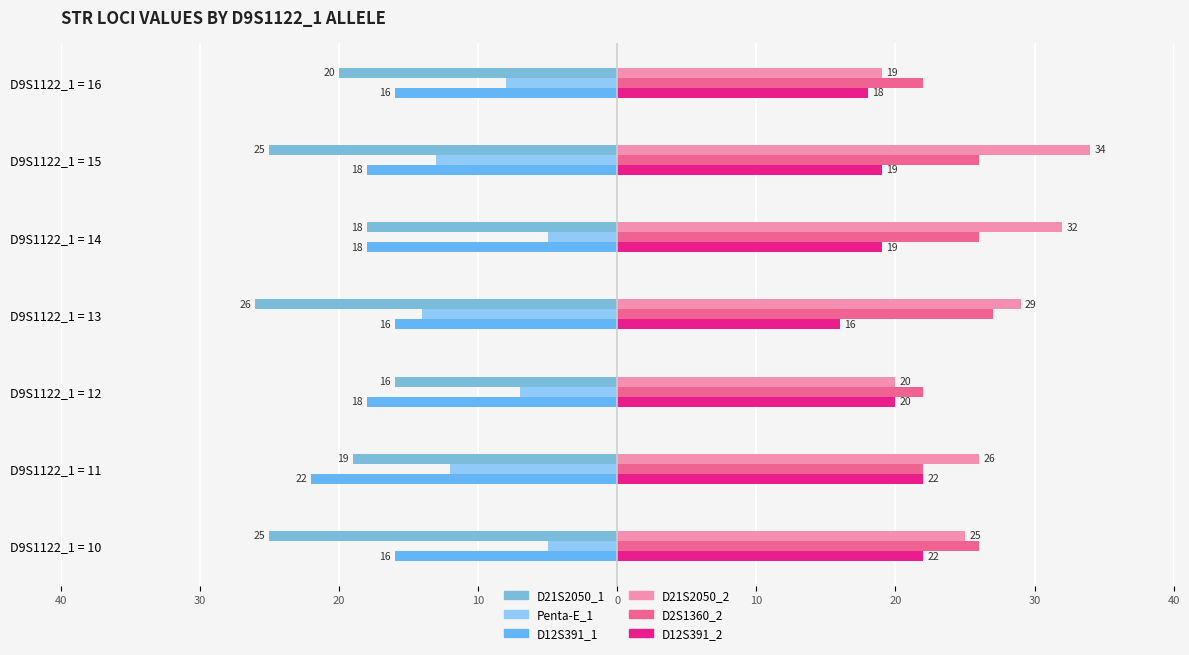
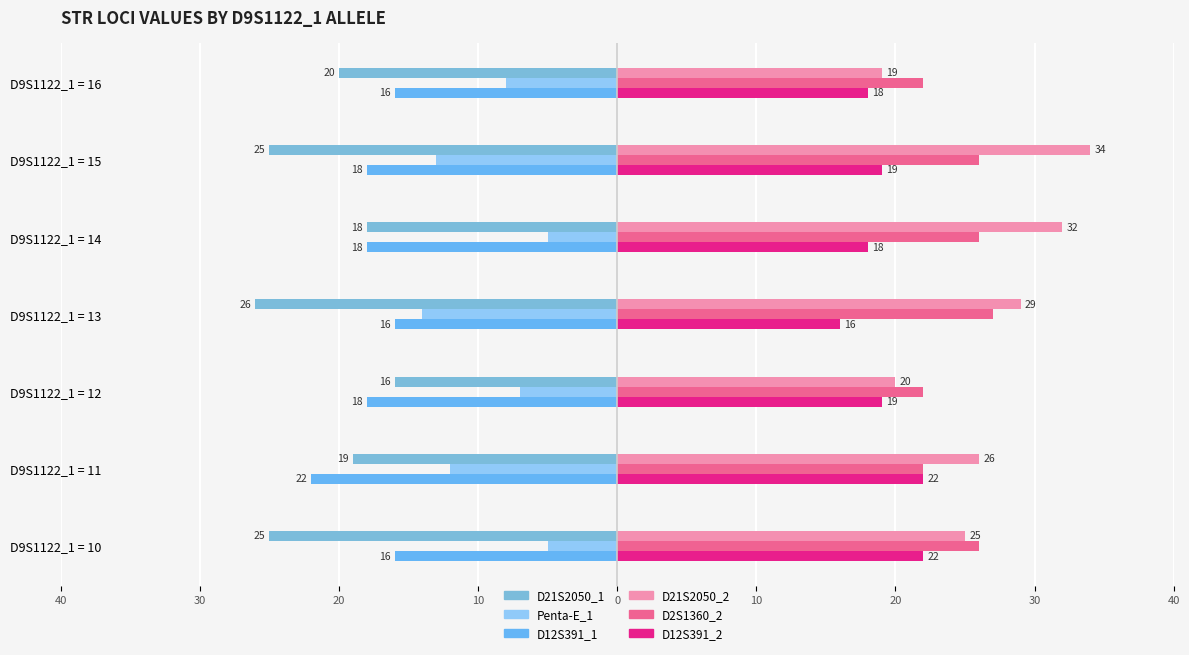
  {
    "D12S391_2": {
      "D9S1122_1 = 16": 18,
      "D9S1122_1 = 15": 19,
-     "D9S1122_1 = 14": 19,
+     "D9S1122_1 = 14": 18,
      "D9S1122_1 = 13": 16,
-     "D9S1122_1 = 12": 20,
+     "D9S1122_1 = 12": 19,
      "D9S1122_1 = 11": 22,
      "D9S1122_1 = 10": 22
    }
  }
